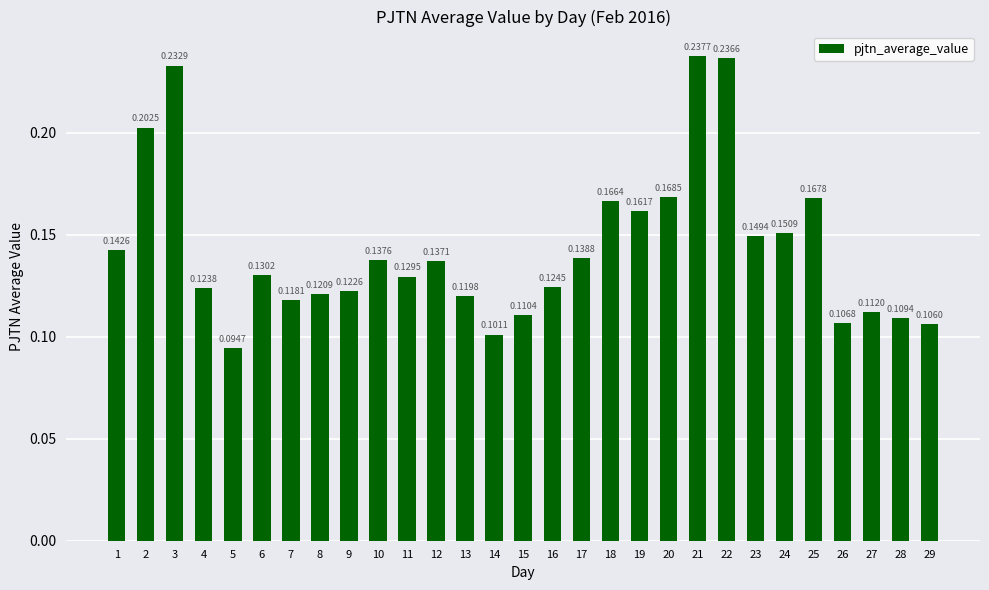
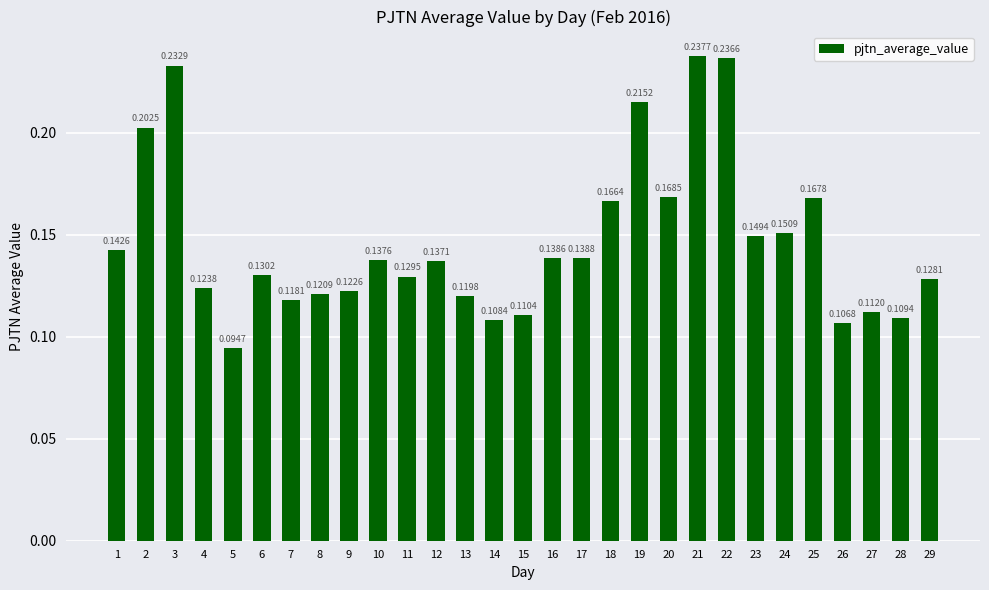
  {
    "1": 0.1426,
    "2": 0.2025,
    "3": 0.2329,
    "4": 0.1238,
    "5": 0.0947,
    "6": 0.1302,
    "7": 0.1181,
    "8": 0.1209,
    "9": 0.1226,
    "10": 0.1376,
    "11": 0.1295,
    "12": 0.1371,
    "13": 0.1198,
-   "14": 0.1011,
+   "14": 0.1084,
    "15": 0.1104,
-   "16": 0.1245,
+   "16": 0.1386,
    "17": 0.1388,
    "18": 0.1664,
-   "19": 0.1617,
+   "19": 0.2152,
    "20": 0.1685,
    "21": 0.2377,
    "22": 0.2366,
    "23": 0.1494,
    "24": 0.1509,
    "25": 0.1678,
    "26": 0.1068,
    "27": 0.1120,
    "28": 0.1094,
-   "29": 0.1060
+   "29": 0.1281
  }
